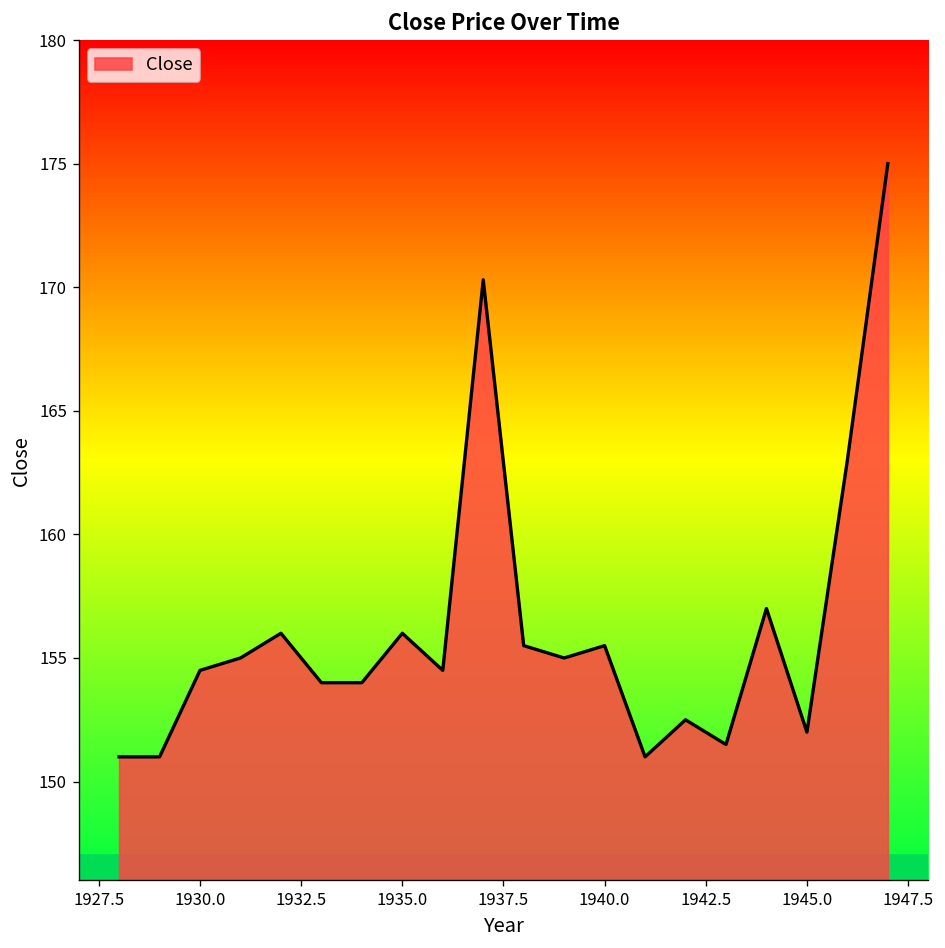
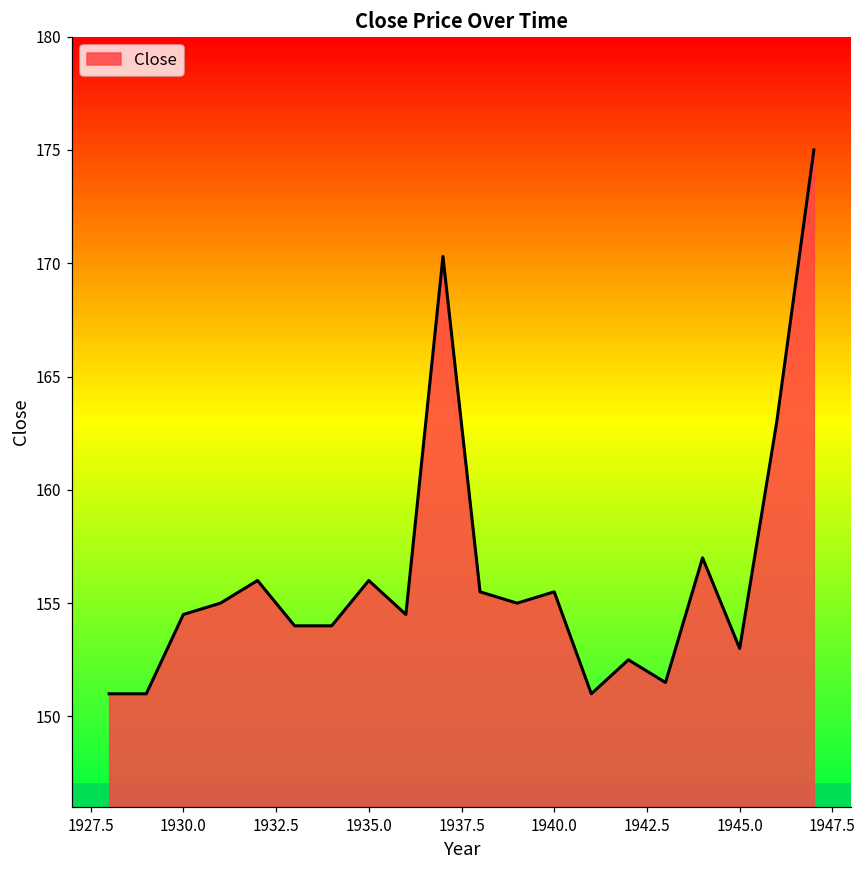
  {
    "1930.0": 154.5,
    "1935.0": 156,
    "1940.0": 155.5,
-   "1945.0": 152
+   "1945.0": 153
  }
